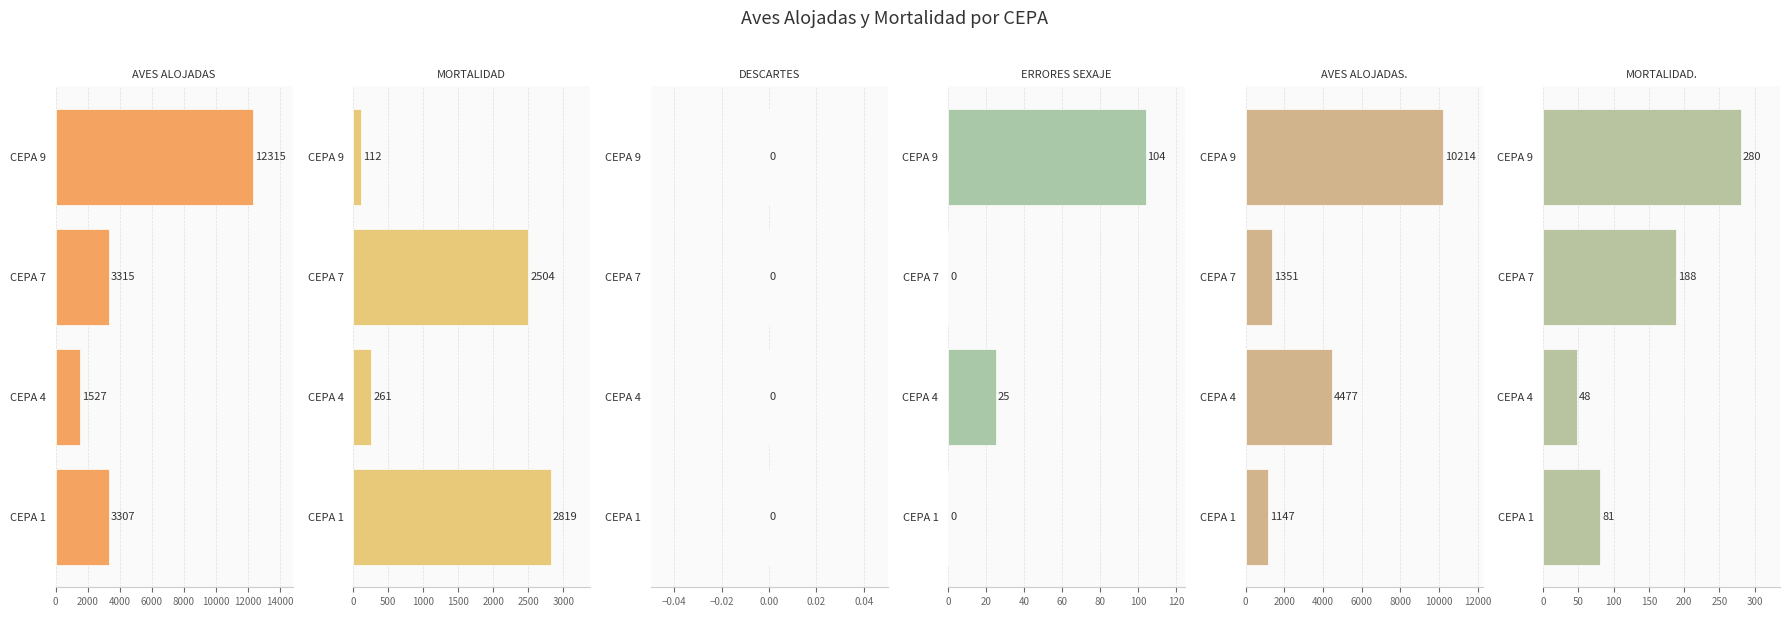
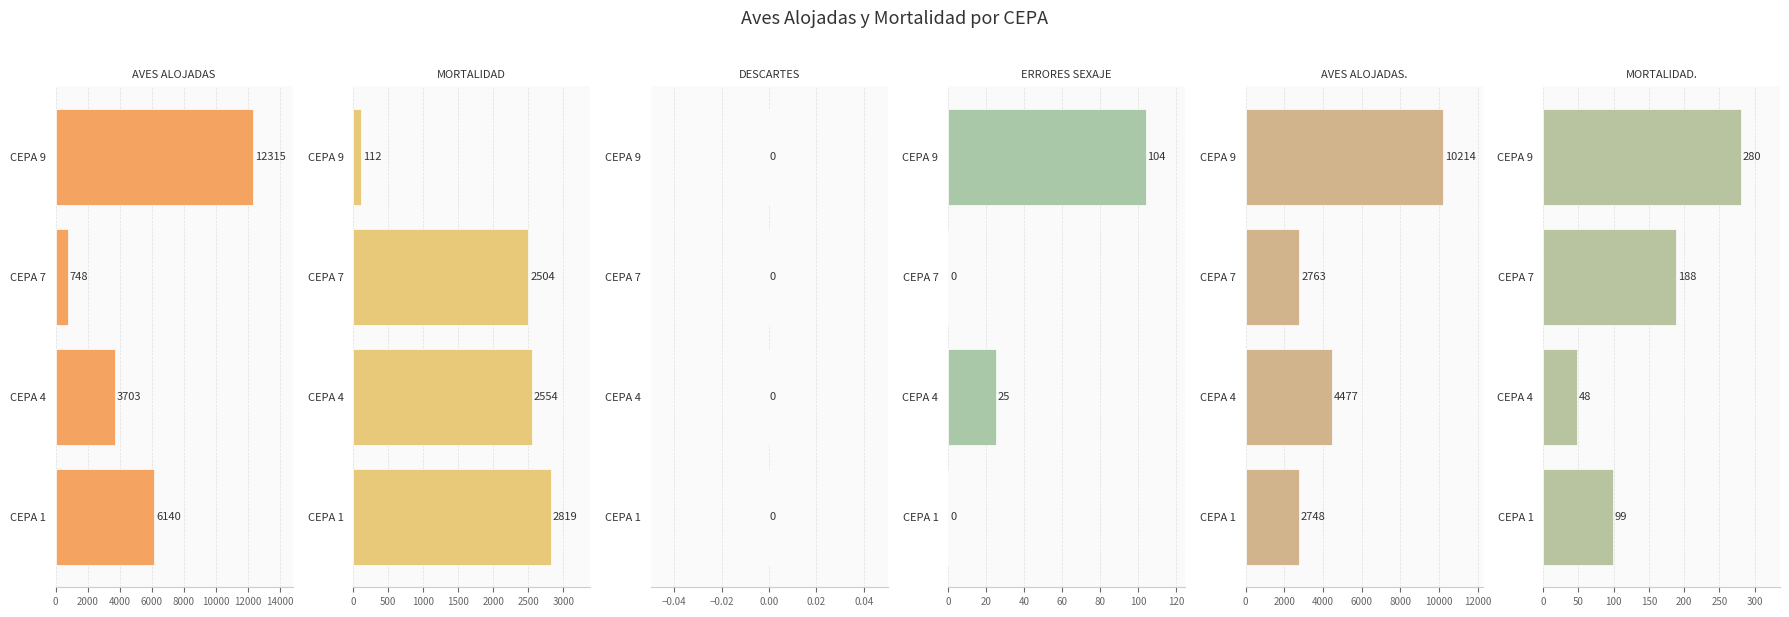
  {
    "AVES ALOJADAS": {
      "CEPA 9": 12315,
-     "CEPA 7": 3315,
-     "CEPA 4": 1527,
-     "CEPA 1": 3307
+     "CEPA 7": 748,
+     "CEPA 4": 3703,
+     "CEPA 1": 6140
    },
    "MORTALIDAD": {
      "CEPA 9": 112,
      "CEPA 7": 2504,
-     "CEPA 4": 261,
+     "CEPA 4": 2554,
      "CEPA 1": 2819
    },
    "DESCARTES": {
      "CEPA 9": 0,
      "CEPA 7": 0,
      "CEPA 4": 0,
      "CEPA 1": 0
    },
    "ERRORES SEXAJE": {
      "CEPA 9": 104,
      "CEPA 7": 0,
      "CEPA 4": 25,
      "CEPA 1": 0
    },
    "AVES ALOJADAS.": {
      "CEPA 9": 10214,
-     "CEPA 7": 1351,
+     "CEPA 7": 2763,
      "CEPA 4": 4477,
-     "CEPA 1": 1147
+     "CEPA 1": 2748
    },
    "MORTALIDAD.": {
      "CEPA 9": 280,
      "CEPA 7": 188,
      "CEPA 4": 48,
-     "CEPA 1": 81
+     "CEPA 1": 99
    }
  }
